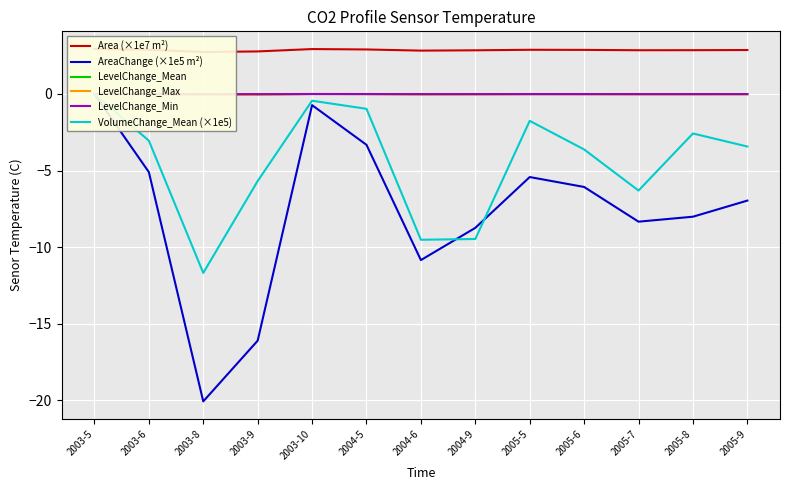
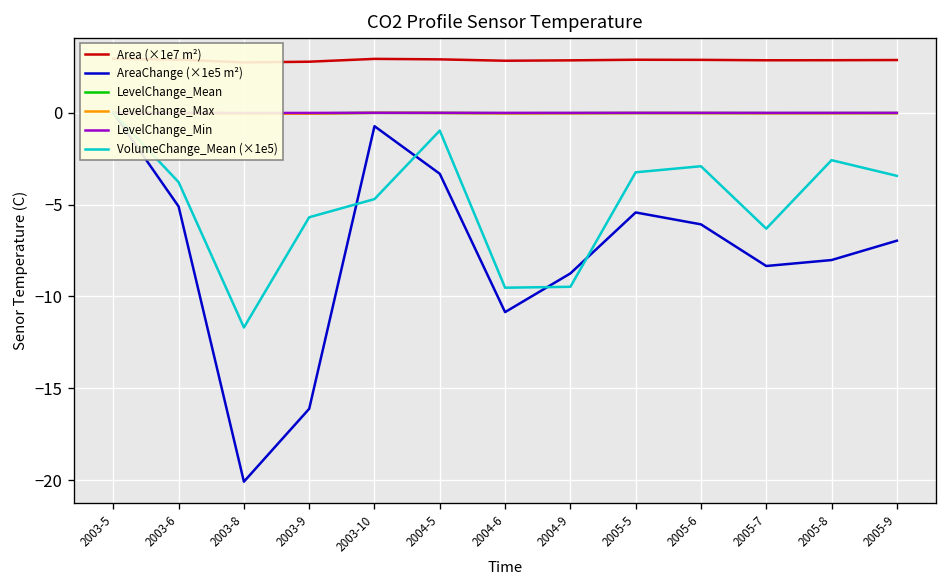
  {
    "Area (×1e7 m²)": {
      "2003-9": 2.8,
      "2003-10": 2.9,
      "2004-5": 2.9,
      "2004-6": 2.8,
      "2004-9": 2.9,
      "2005-5": 2.9,
      "2005-6": 2.9,
      "2005-7": 2.9,
      "2005-8": 2.9,
      "2005-9": 2.9
    },
    "AreaChange (×1e5 m²)": {
      "2003-6": -5.1,
      "2003-8": -20.1,
      "2003-9": -16.1,
      "2003-10": -0.7,
      "2004-5": -3.3,
      "2004-6": -10.9,
      "2004-9": -8.7,
      "2005-5": -5.4,
      "2005-6": -6.1,
      "2005-7": -8.3,
      "2005-8": -8.0,
      "2005-9": -7.0
    },
    "VolumeChange_Mean (×1e5)": {
-     "2003-6": -3.0,
+     "2003-6": -3.8,
      "2003-8": -11.7,
      "2003-9": -5.7,
-     "2003-10": -0.4,
+     "2003-10": -4.7,
      "2004-5": -1.0,
      "2004-6": -9.5,
      "2004-9": -9.5,
-     "2005-5": -1.8,
-     "2005-6": -3.6,
+     "2005-5": -3.2,
+     "2005-6": -2.9,
      "2005-7": -6.3,
      "2005-8": -2.6,
      "2005-9": -3.4
    }
  }
